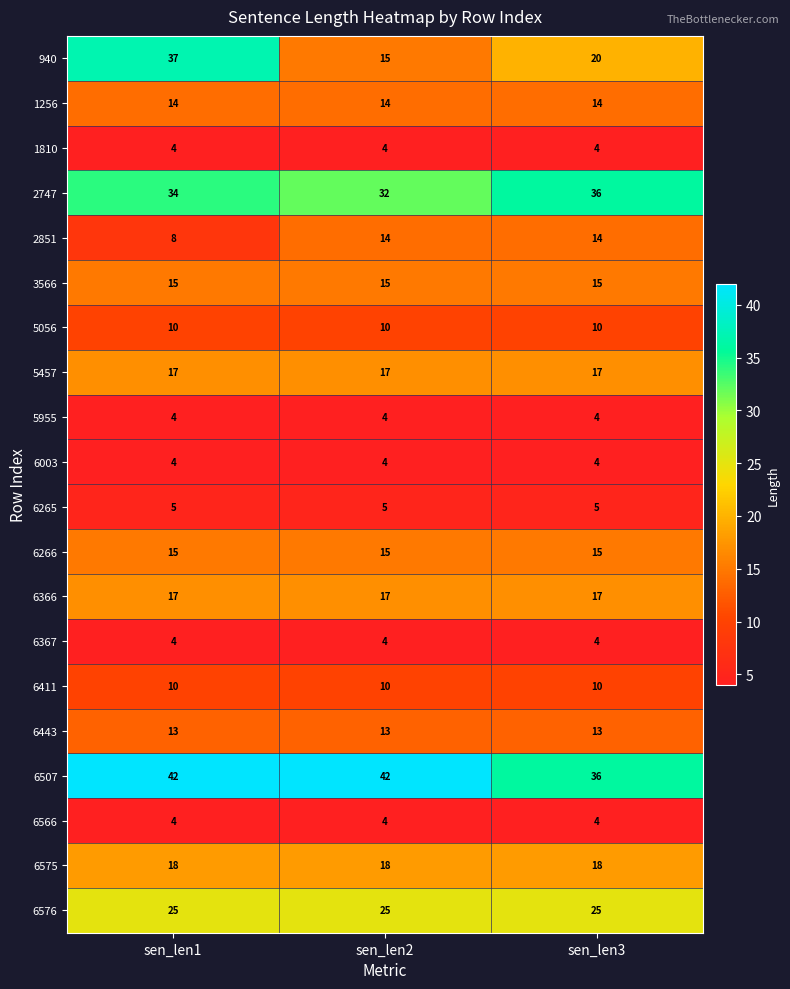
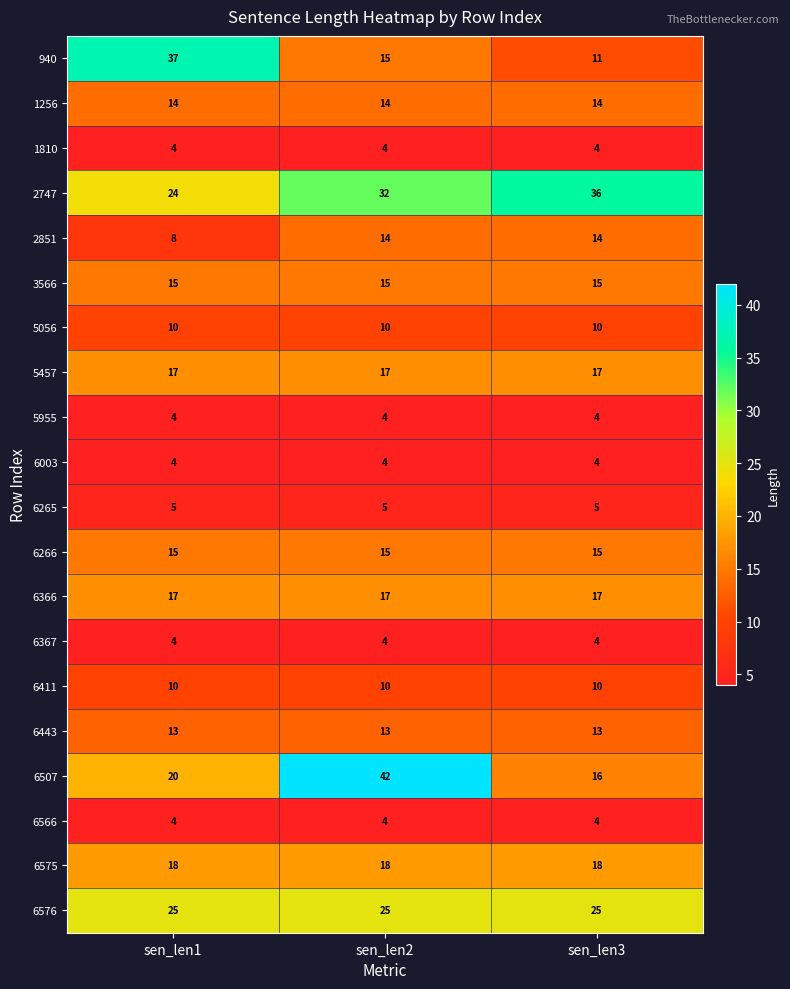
  {
    "940": {
      "sen_len1": 37,
      "sen_len2": 15,
-     "sen_len3": 20
+     "sen_len3": 11
    },
    "1256": {
      "sen_len1": 14,
      "sen_len2": 14,
      "sen_len3": 14
    },
    "1810": {
      "sen_len1": 4,
      "sen_len2": 4,
      "sen_len3": 4
    },
    "2747": {
-     "sen_len1": 34,
+     "sen_len1": 24,
      "sen_len2": 32,
      "sen_len3": 36
    },
    "2851": {
      "sen_len1": 8,
      "sen_len2": 14,
      "sen_len3": 14
    },
    "3566": {
      "sen_len1": 15,
      "sen_len2": 15,
      "sen_len3": 15
    },
    "5056": {
      "sen_len1": 10,
      "sen_len2": 10,
      "sen_len3": 10
    },
    "5457": {
      "sen_len1": 17,
      "sen_len2": 17,
      "sen_len3": 17
    },
    "5955": {
      "sen_len1": 4,
      "sen_len2": 4,
      "sen_len3": 4
    },
    "6003": {
      "sen_len1": 4,
      "sen_len2": 4,
      "sen_len3": 4
    },
    "6265": {
      "sen_len1": 5,
      "sen_len2": 5,
      "sen_len3": 5
    },
    "6266": {
      "sen_len1": 15,
      "sen_len2": 15,
      "sen_len3": 15
    },
    "6366": {
      "sen_len1": 17,
      "sen_len2": 17,
      "sen_len3": 17
    },
    "6367": {
      "sen_len1": 4,
      "sen_len2": 4,
      "sen_len3": 4
    },
    "6411": {
      "sen_len1": 10,
      "sen_len2": 10,
      "sen_len3": 10
    },
    "6443": {
      "sen_len1": 13,
      "sen_len2": 13,
      "sen_len3": 13
    },
    "6507": {
-     "sen_len1": 42,
+     "sen_len1": 20,
      "sen_len2": 42,
-     "sen_len3": 36
+     "sen_len3": 16
    },
    "6566": {
      "sen_len1": 4,
      "sen_len2": 4,
      "sen_len3": 4
    },
    "6575": {
      "sen_len1": 18,
      "sen_len2": 18,
      "sen_len3": 18
    },
    "6576": {
      "sen_len1": 25,
      "sen_len2": 25,
      "sen_len3": 25
    }
  }
